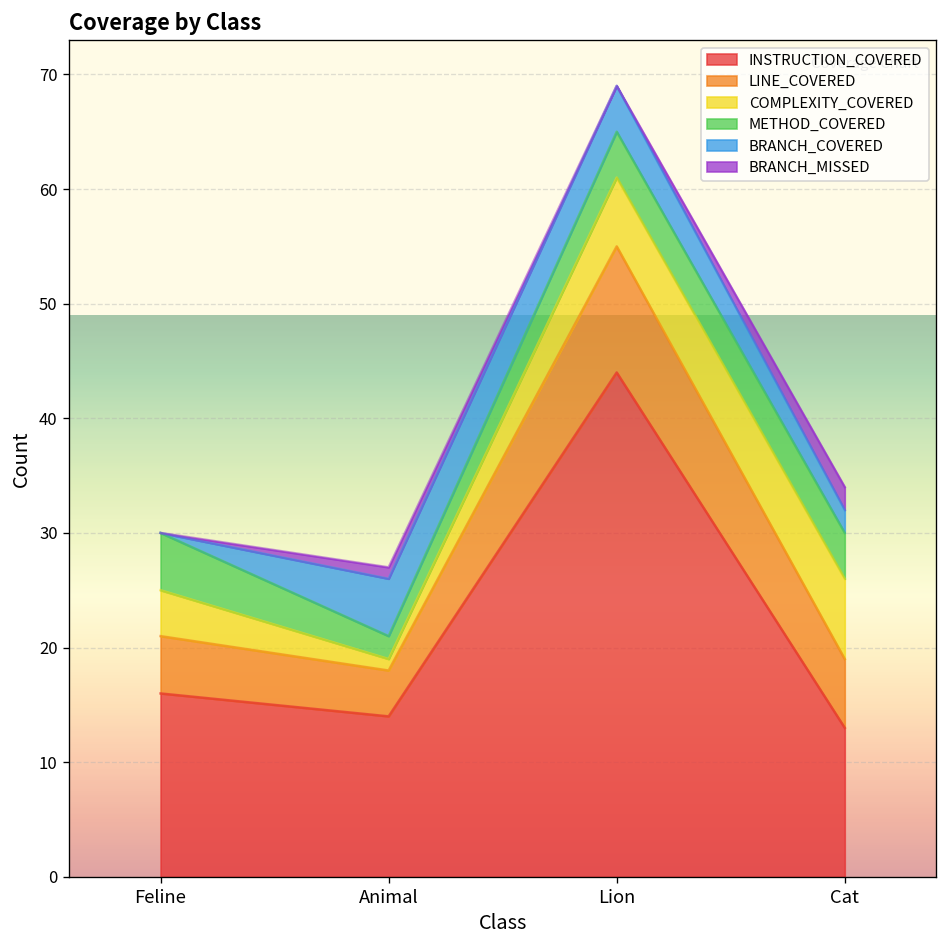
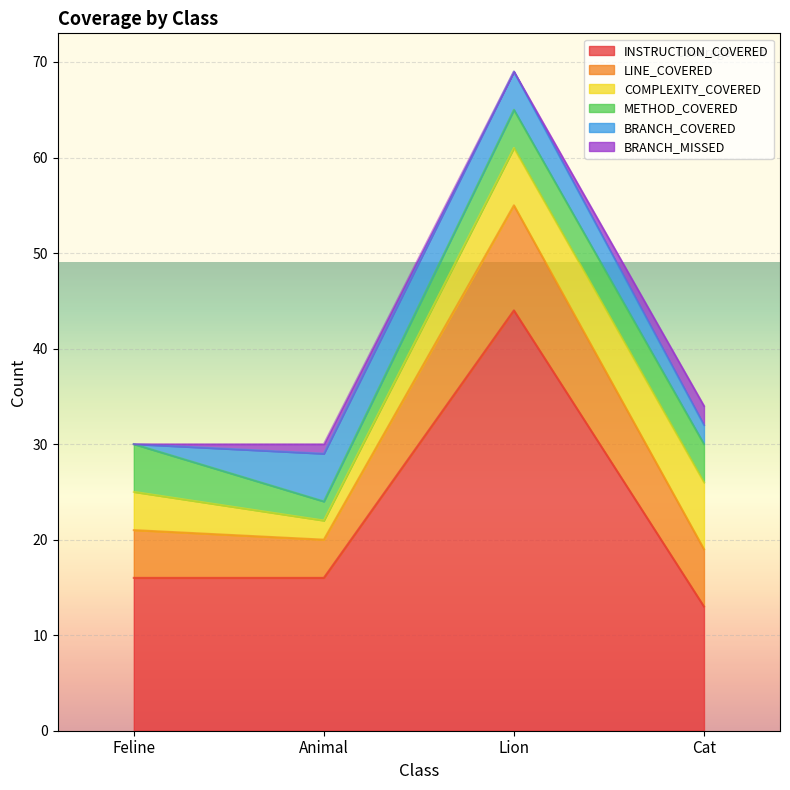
  {
    "INSTRUCTION_COVERED": {
      "Feline": 16,
-     "Animal": 14,
+     "Animal": 16,
      "Lion": 44,
      "Cat": 13
    },
    "LINE_COVERED": {
      "Feline": 5,
      "Animal": 4,
      "Lion": 11,
      "Cat": 6
    },
    "COMPLEXITY_COVERED": {
      "Feline": 4,
-     "Animal": 1,
+     "Animal": 2,
      "Lion": 6,
      "Cat": 7
    },
    "METHOD_COVERED": {
      "Animal": 2,
      "Lion": 4,
      "Cat": 4
    },
    "BRANCH_COVERED": {
      "Animal": 5,
      "Cat": 2
    },
    "BRANCH_MISSED": {
      "Animal": 1,
      "Cat": 2
    }
  }
